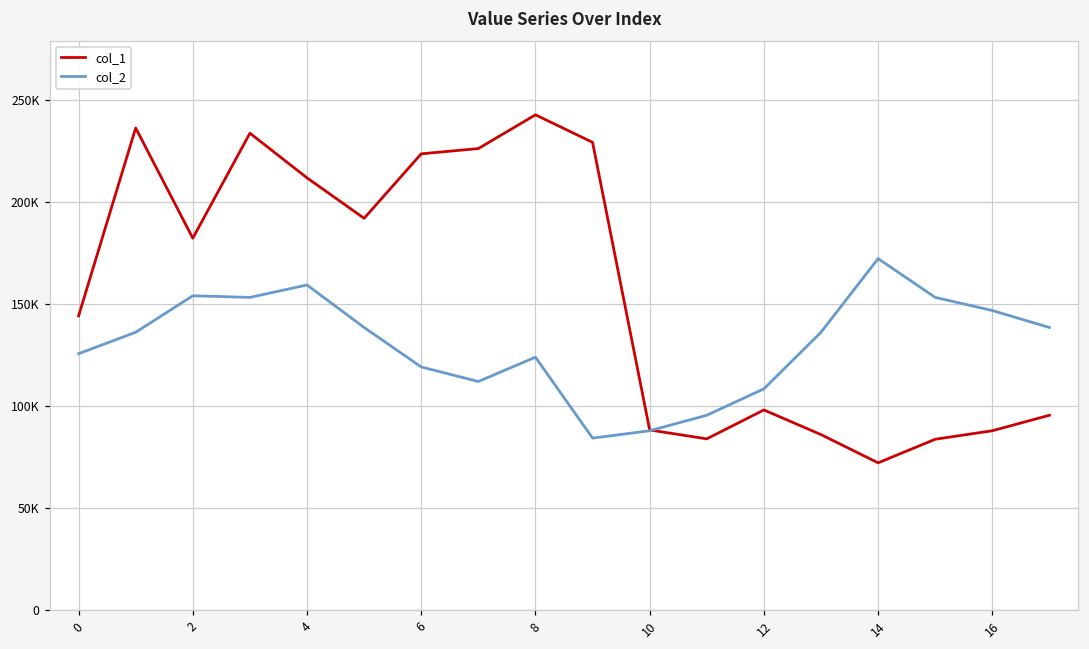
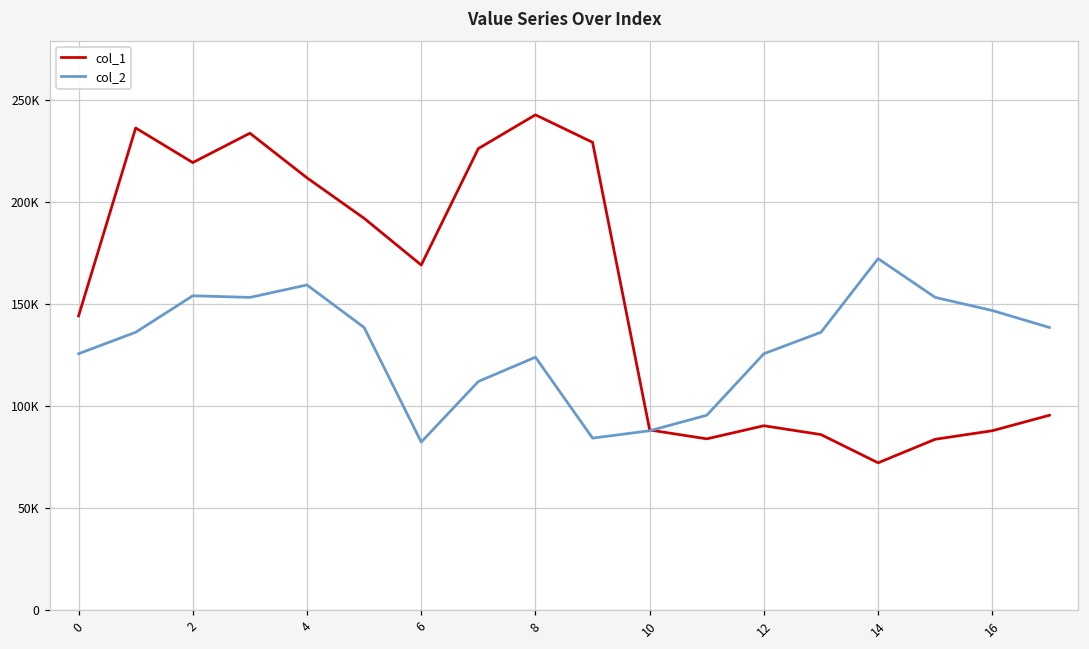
  {
    "col_1": {
      "0": 144000,
-     "2": 182000,
+     "2": 219000,
      "4": 212000,
-     "6": 224000,
+     "6": 169000,
      "8": 243000,
-     "12": 98000,
+     "12": 90000,
      "14": 72000,
      "16": 88000
    },
    "col_2": {
      "0": 126000,
      "2": 154000,
      "4": 159000,
-     "6": 119000,
+     "6": 82000,
      "8": 124000,
-     "12": 108000,
+     "12": 126000,
      "14": 172000,
      "16": 147000
    }
  }
